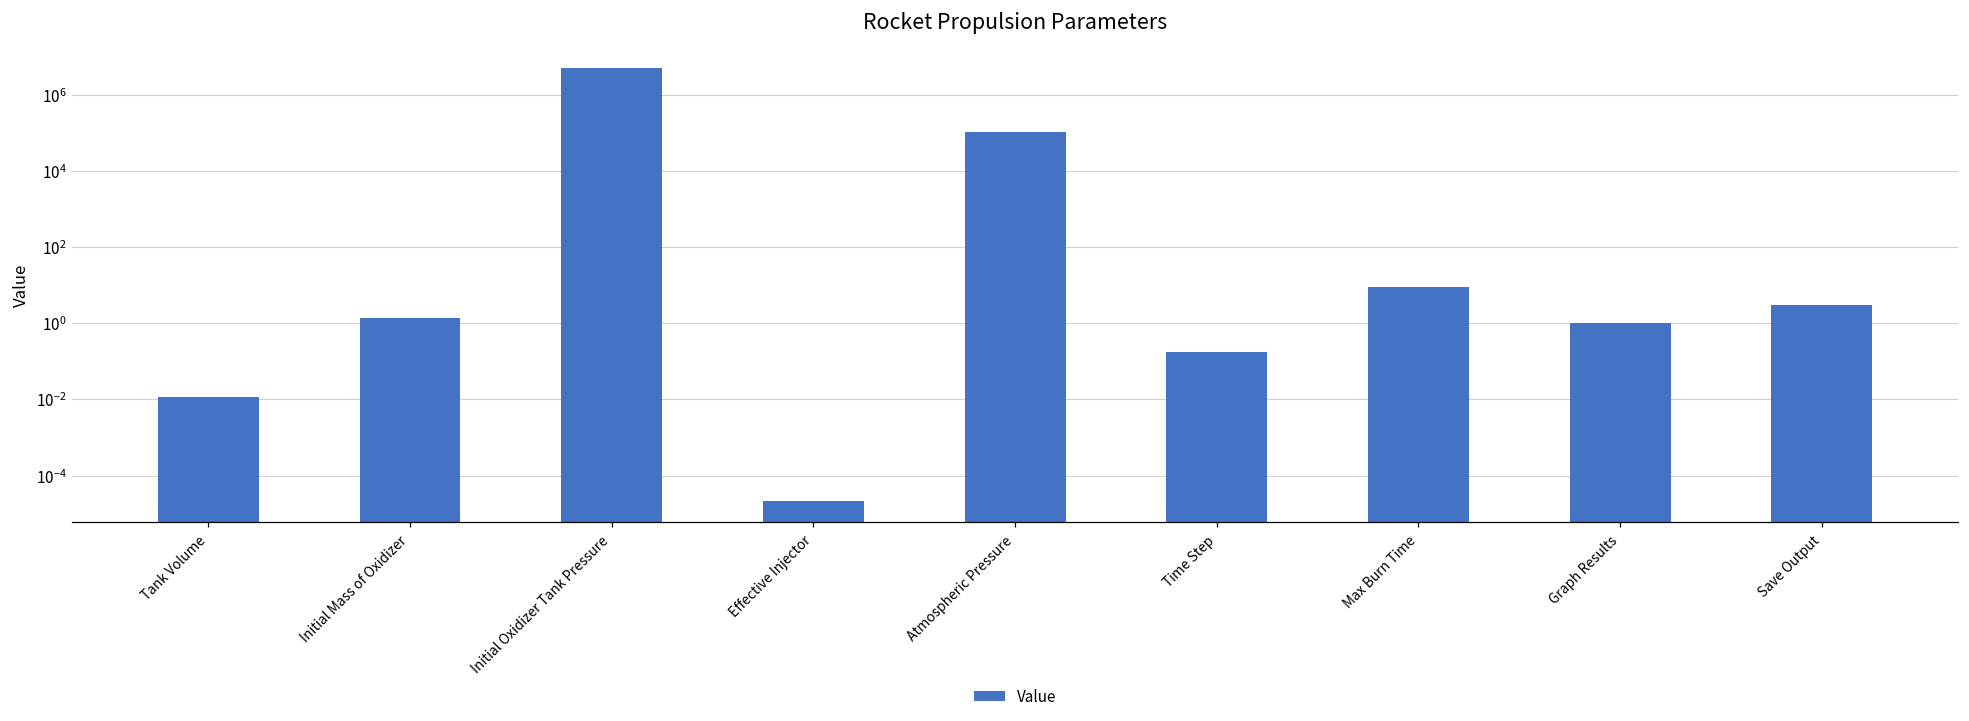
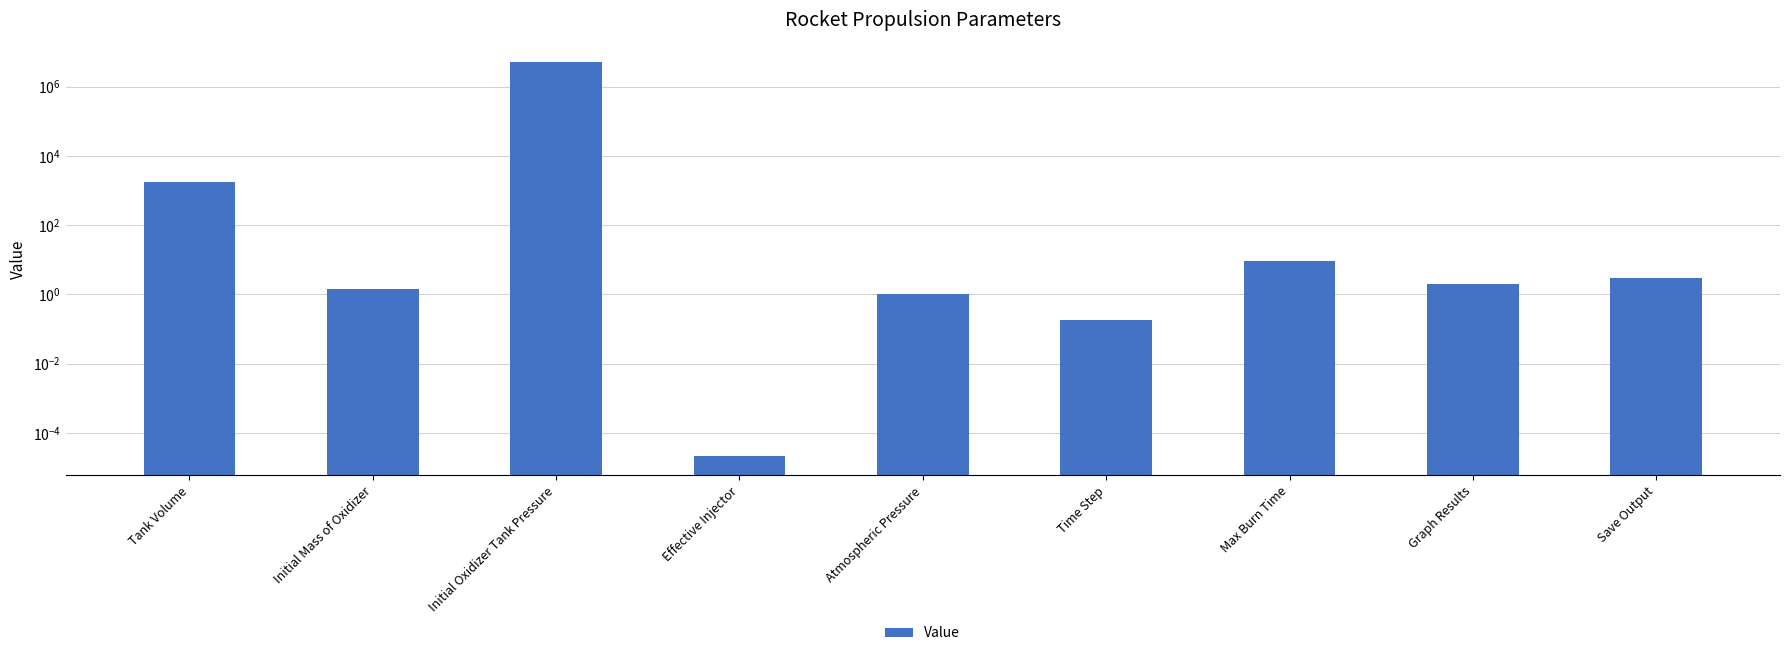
  {
-   "Tank Volume": 0.011,
+   "Tank Volume": 2000,
    "Initial Mass of Oxidizer": 1.4,
    "Initial Oxidizer Tank Pressure": 5000000,
    "Effective Injector": 0.00002,
-   "Atmospheric Pressure": 100000,
+   "Atmospheric Pressure": 1,
    "Time Step": 0.2,
    "Max Burn Time": 9,
-   "Graph Results": 1,
+   "Graph Results": 2,
    "Save Output": 3
  }
